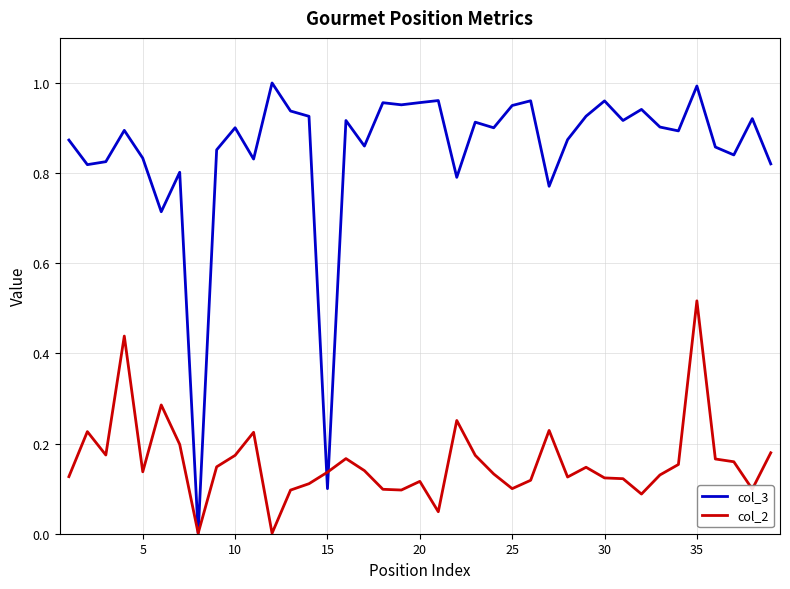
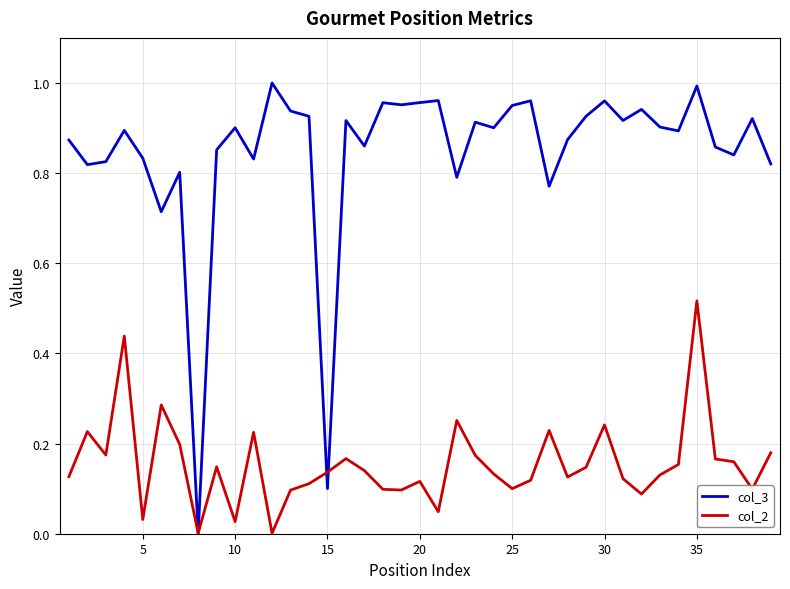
  {
    "col_3": {
      "5": 0.83,
      "10": 0.90,
      "15": 0.10,
      "20": 0.96,
      "25": 0.95,
      "30": 0.96,
      "35": 0.99
    },
    "col_2": {
-     "5": 0.14,
-     "10": 0.17,
+     "5": 0.03,
+     "10": 0.03,
      "15": 0.14,
      "20": 0.12,
      "25": 0.10,
-     "30": 0.12,
+     "30": 0.24,
      "35": 0.52
    }
  }
